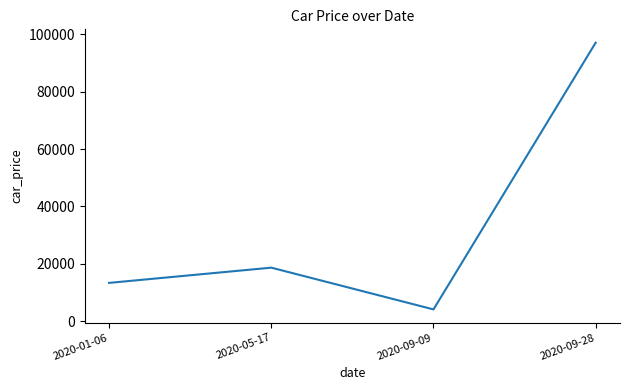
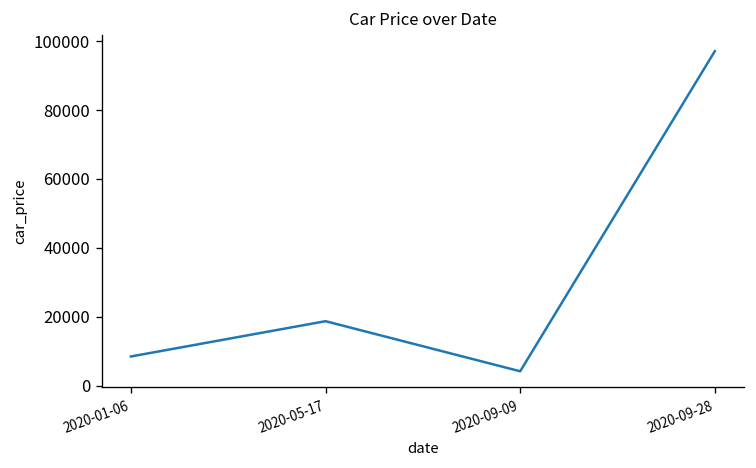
  {
-   "2020-01-06": 13000,
+   "2020-01-06": 8000,
    "2020-05-17": 19000,
    "2020-09-09": 4000,
    "2020-09-28": 97000
  }
